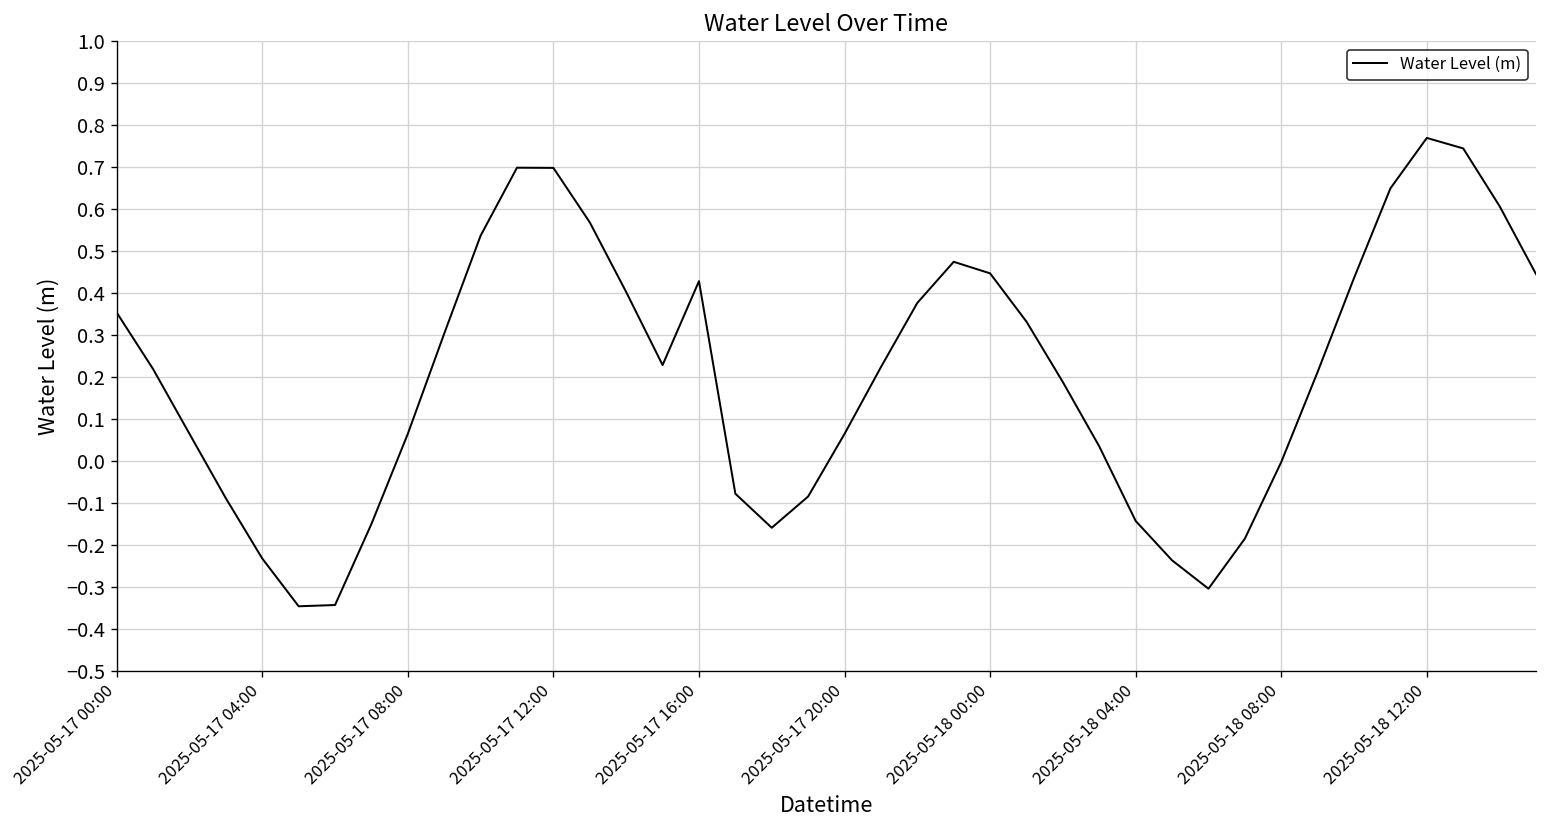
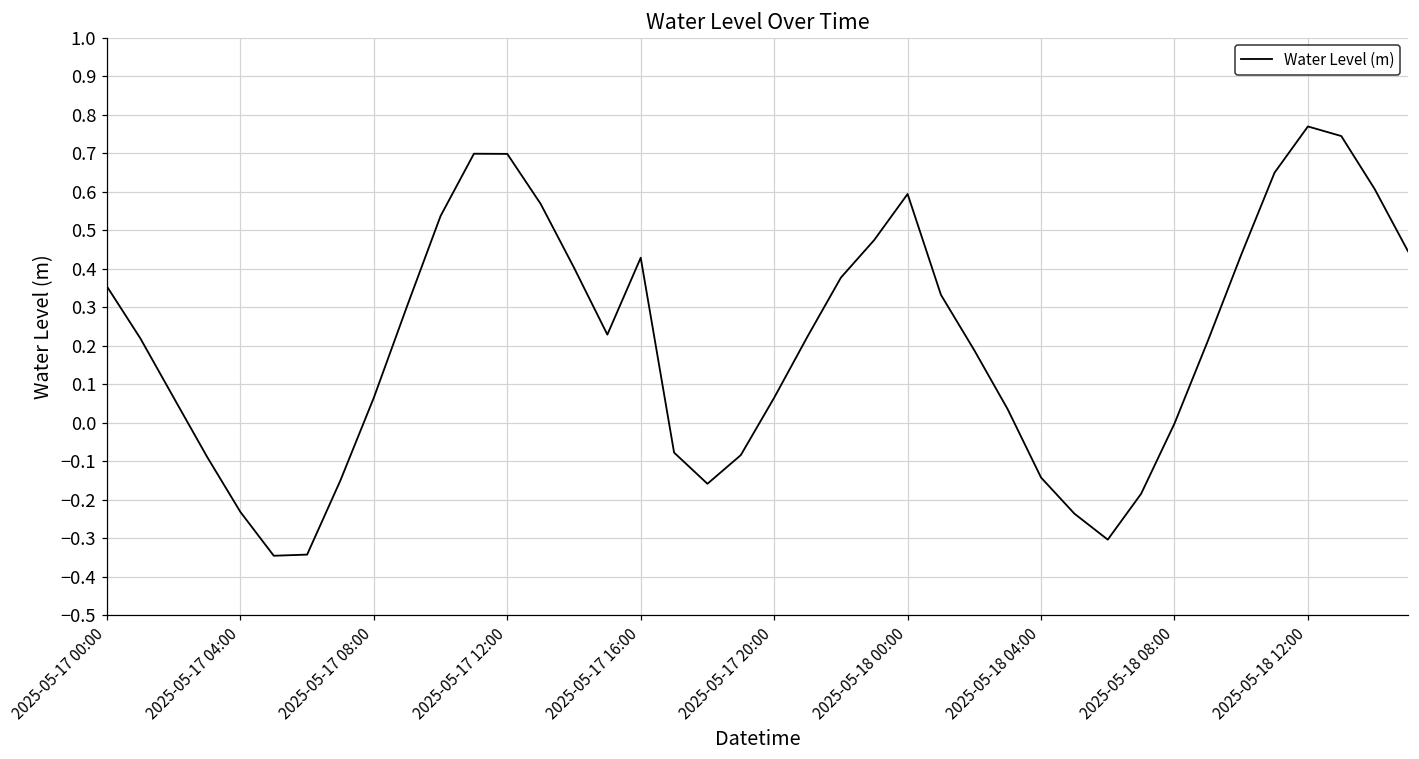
  {
    "2025-05-17 00:00": 0.35,
    "2025-05-17 04:00": -0.23,
    "2025-05-17 08:00": 0.07,
    "2025-05-17 12:00": 0.70,
    "2025-05-17 16:00": 0.43,
    "2025-05-17 20:00": 0.07,
-   "2025-05-18 00:00": 0.45,
+   "2025-05-18 00:00": 0.59,
    "2025-05-18 04:00": -0.14,
    "2025-05-18 08:00": 0.00,
    "2025-05-18 12:00": 0.77
  }
